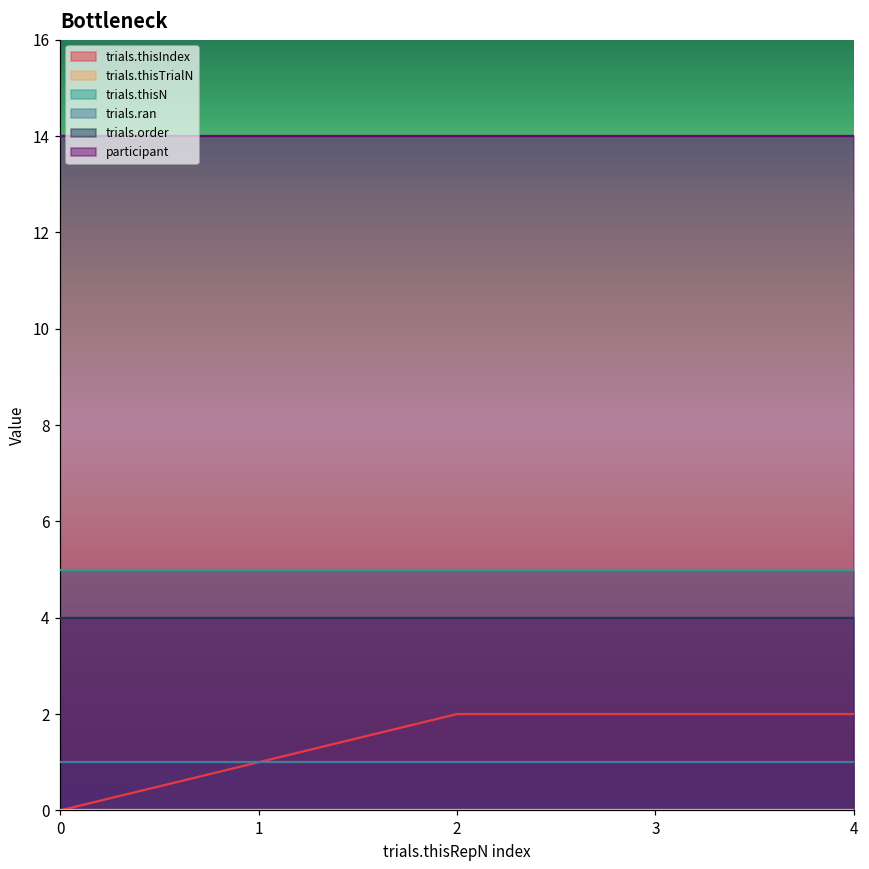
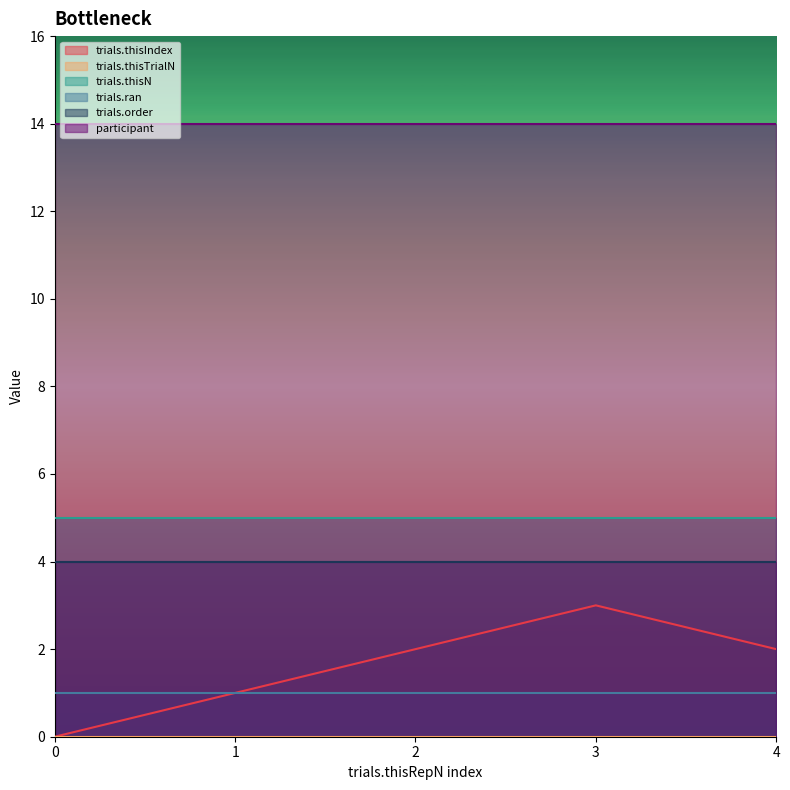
  {
    "trials.thisIndex": {
      "2": 2,
-     "3": 2,
+     "3": 3,
      "4": 2
    },
    "trials.thisTrialN": {
      "1": 0,
      "2": 0,
      "3": 0,
      "4": 0
    },
    "trials.order": {
      "0": 4,
      "1": 4,
      "2": 4,
      "3": 4,
      "4": 4
    },
    "participant": {
      "0": 14,
      "1": 14,
      "2": 14,
      "3": 14,
      "4": 14
    }
  }
